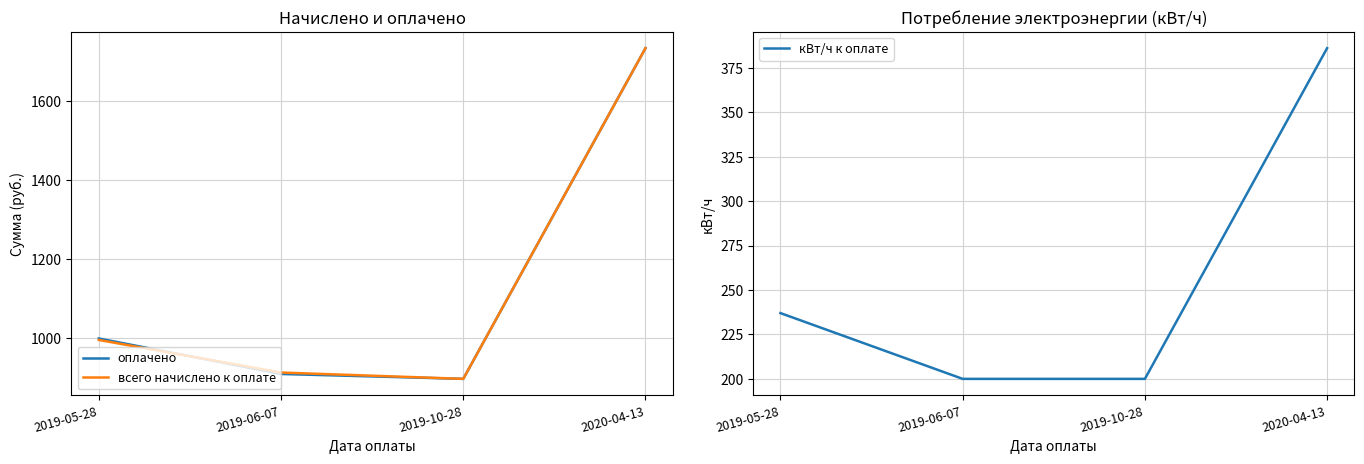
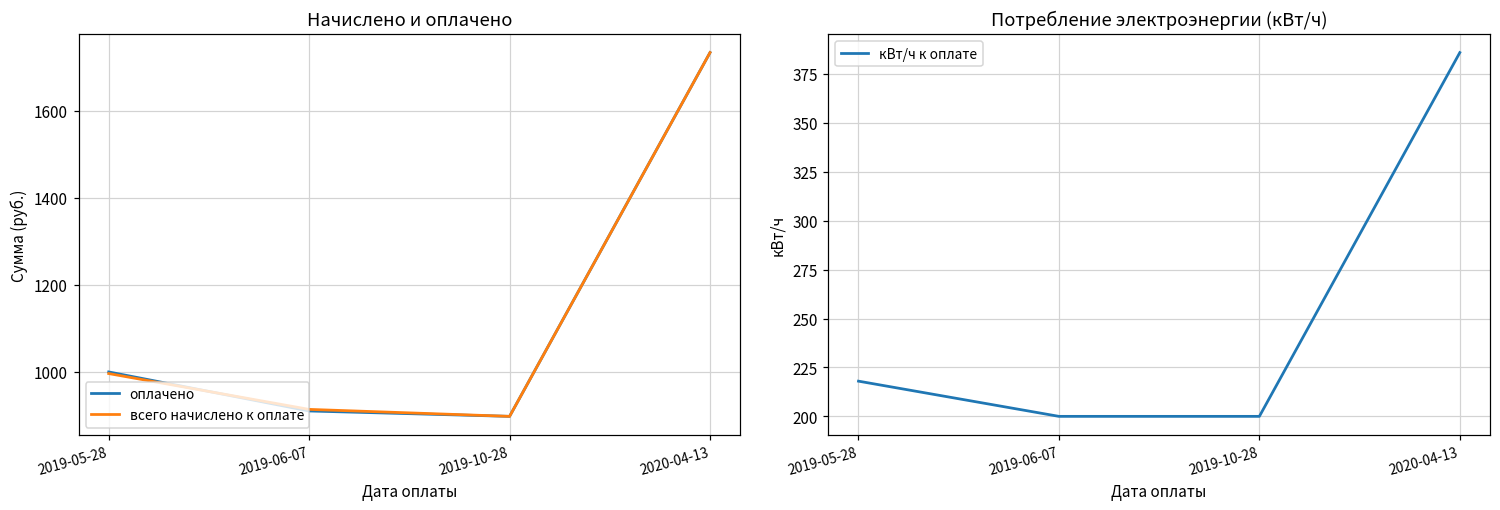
  {
    "Потребление электроэнергии (кВт/ч)": {
-     "2019-05-28": 237,
+     "2019-05-28": 218,
      "2019-06-07": 200,
      "2019-10-28": 200,
      "2020-04-13": 386
    }
  }
